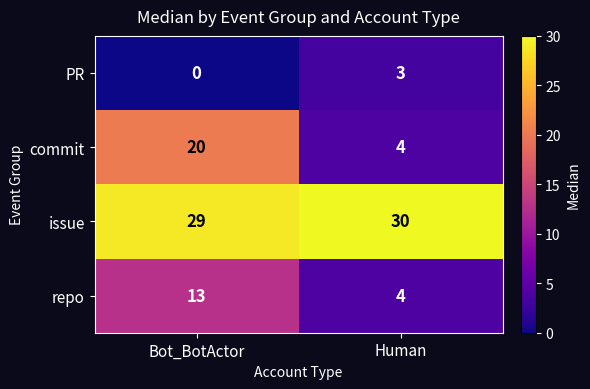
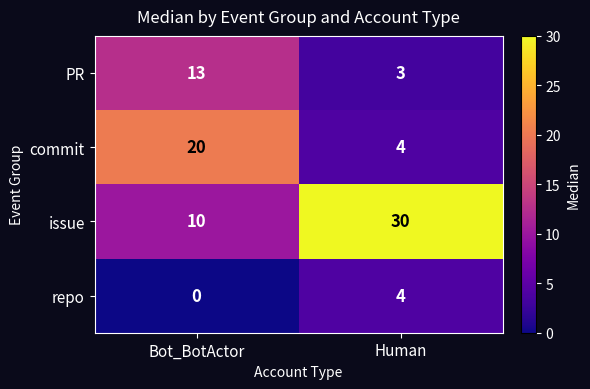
  {
    "PR": {
-     "Bot_BotActor": 0,
+     "Bot_BotActor": 13,
      "Human": 3
    },
    "commit": {
      "Bot_BotActor": 20,
      "Human": 4
    },
    "issue": {
-     "Bot_BotActor": 29,
+     "Bot_BotActor": 10,
      "Human": 30
    },
    "repo": {
-     "Bot_BotActor": 13,
+     "Bot_BotActor": 0,
      "Human": 4
    }
  }
